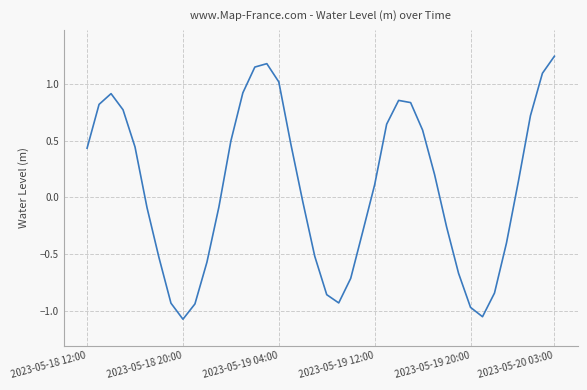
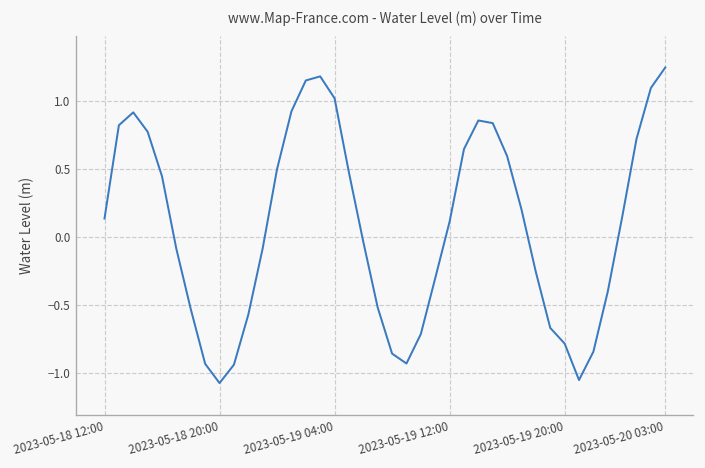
  {
-   "2023-05-18 12:00": 0.43,
+   "2023-05-18 12:00": 0.13,
    "2023-05-18 20:00": -1.07,
    "2023-05-19 04:00": 1.02,
    "2023-05-19 12:00": 0.11,
-   "2023-05-19 20:00": -0.97,
+   "2023-05-19 20:00": -0.78,
    "2023-05-20 03:00": 1.24
  }
